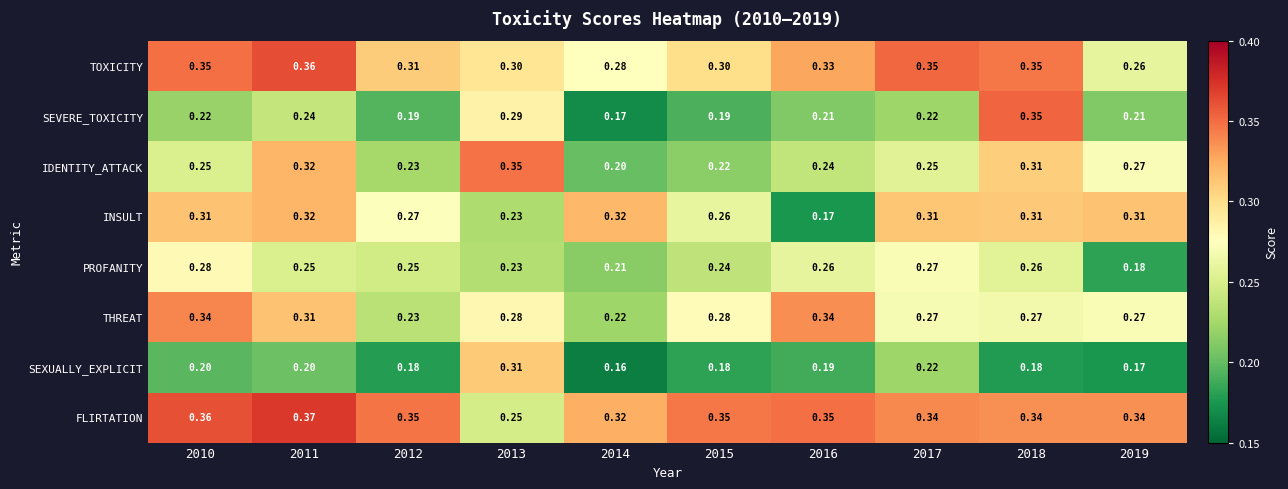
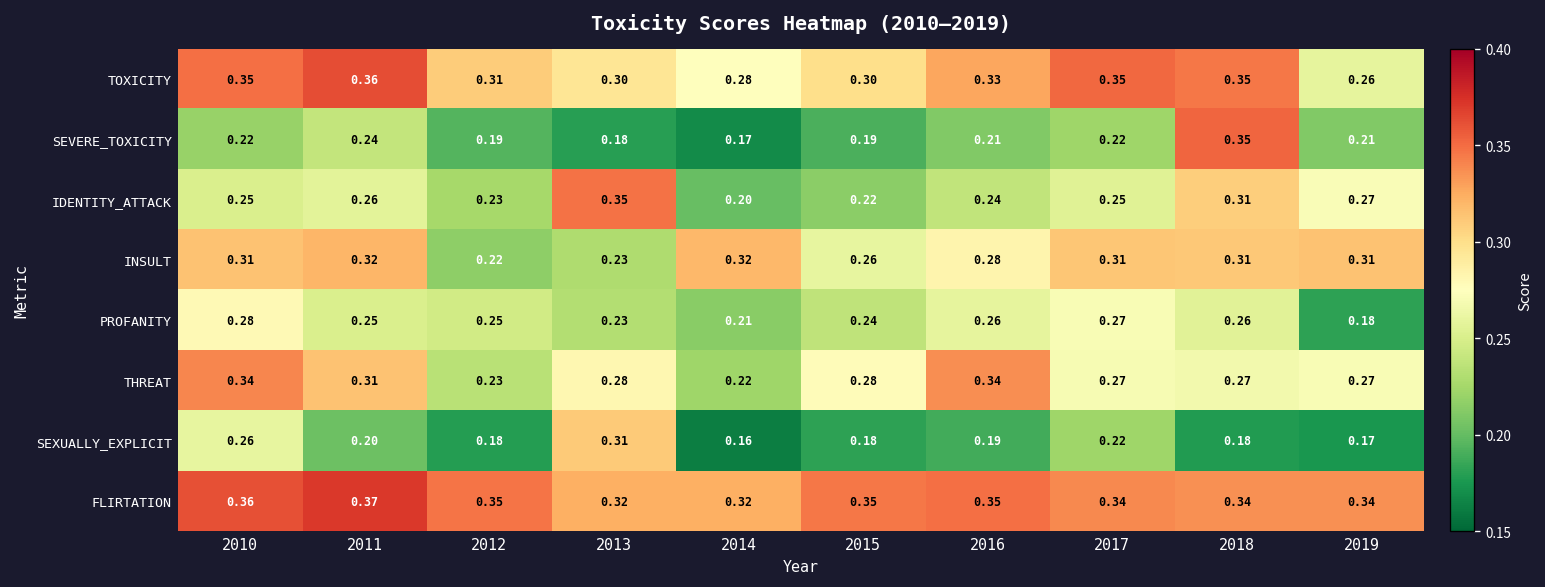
  {
    "TOXICITY": {
      "2010": 0.35,
      "2011": 0.36,
      "2012": 0.31,
      "2013": 0.30,
      "2014": 0.28,
      "2015": 0.30,
      "2016": 0.33,
      "2017": 0.35,
      "2018": 0.35,
      "2019": 0.26
    },
    "SEVERE_TOXICITY": {
      "2010": 0.22,
      "2011": 0.24,
      "2012": 0.19,
-     "2013": 0.29,
+     "2013": 0.18,
      "2014": 0.17,
      "2015": 0.19,
      "2016": 0.21,
      "2017": 0.22,
      "2018": 0.35,
      "2019": 0.21
    },
    "IDENTITY_ATTACK": {
      "2010": 0.25,
-     "2011": 0.32,
+     "2011": 0.26,
      "2012": 0.23,
      "2013": 0.35,
      "2014": 0.20,
      "2015": 0.22,
      "2016": 0.24,
      "2017": 0.25,
      "2018": 0.31,
      "2019": 0.27
    },
    "INSULT": {
      "2010": 0.31,
      "2011": 0.32,
-     "2012": 0.27,
+     "2012": 0.22,
      "2013": 0.23,
      "2014": 0.32,
      "2015": 0.26,
-     "2016": 0.17,
+     "2016": 0.28,
      "2017": 0.31,
      "2018": 0.31,
      "2019": 0.31
    },
    "PROFANITY": {
      "2010": 0.28,
      "2011": 0.25,
      "2012": 0.25,
      "2013": 0.23,
      "2014": 0.21,
      "2015": 0.24,
      "2016": 0.26,
      "2017": 0.27,
      "2018": 0.26,
      "2019": 0.18
    },
    "THREAT": {
      "2010": 0.34,
      "2011": 0.31,
      "2012": 0.23,
      "2013": 0.28,
      "2014": 0.22,
      "2015": 0.28,
      "2016": 0.34,
      "2017": 0.27,
      "2018": 0.27,
      "2019": 0.27
    },
    "SEXUALLY_EXPLICIT": {
-     "2010": 0.20,
+     "2010": 0.26,
      "2011": 0.20,
      "2012": 0.18,
      "2013": 0.31,
      "2014": 0.16,
      "2015": 0.18,
      "2016": 0.19,
      "2017": 0.22,
      "2018": 0.18,
      "2019": 0.17
    },
    "FLIRTATION": {
      "2010": 0.36,
      "2011": 0.37,
      "2012": 0.35,
-     "2013": 0.25,
+     "2013": 0.32,
      "2014": 0.32,
      "2015": 0.35,
      "2016": 0.35,
      "2017": 0.34,
      "2018": 0.34,
      "2019": 0.34
    }
  }
